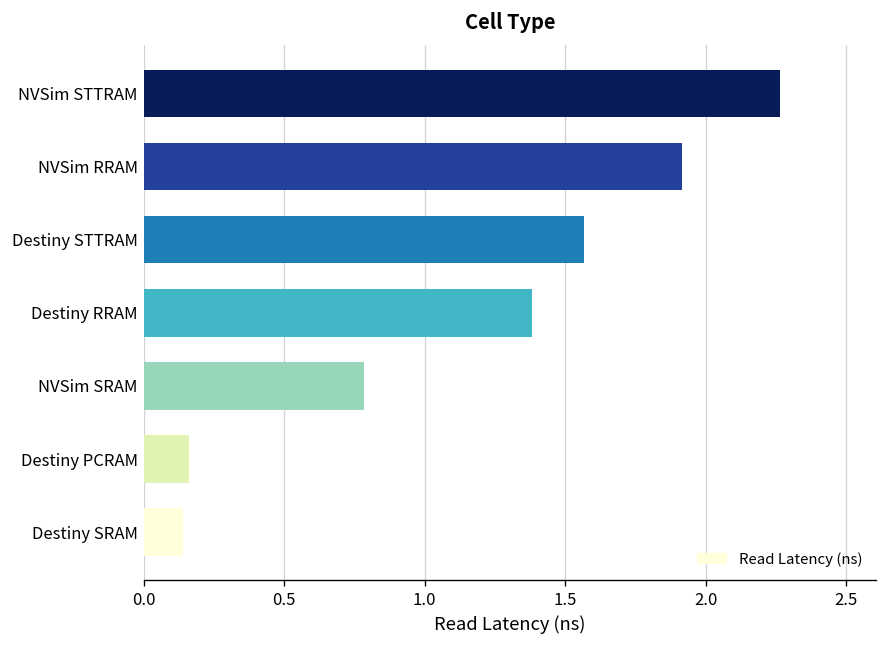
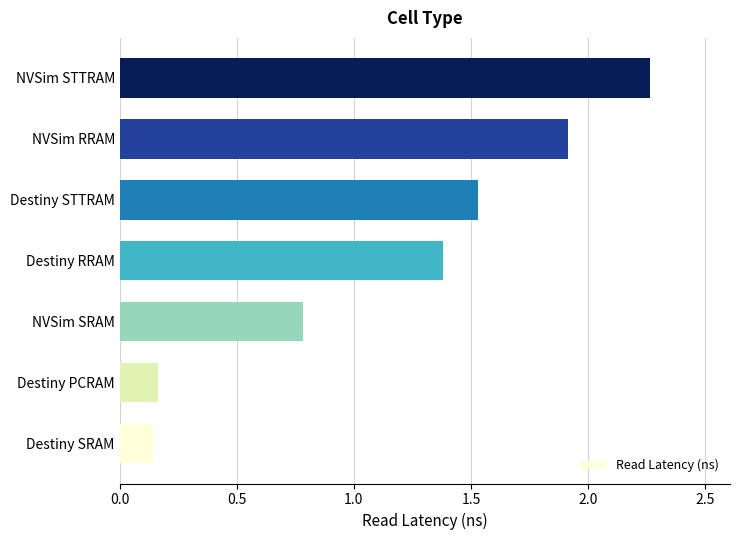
  {
    "NVSim STTRAM": 2.27,
    "NVSim RRAM": 1.92,
-   "Destiny STTRAM": 1.57,
+   "Destiny STTRAM": 1.53,
    "Destiny RRAM": 1.38,
    "NVSim SRAM": 0.78,
    "Destiny PCRAM": 0.16,
    "Destiny SRAM": 0.14
  }
